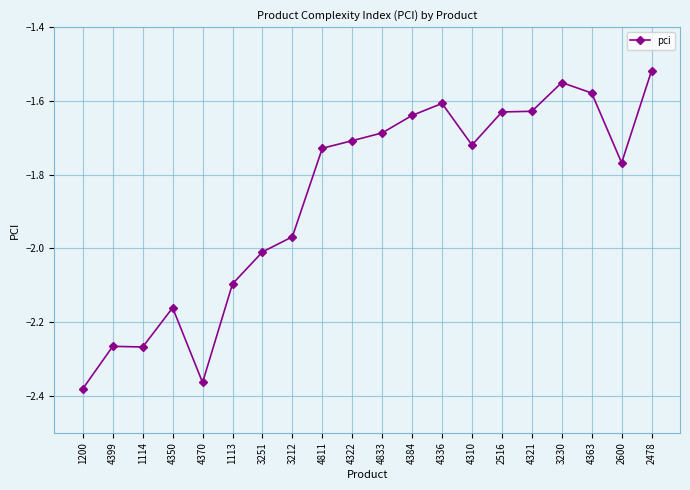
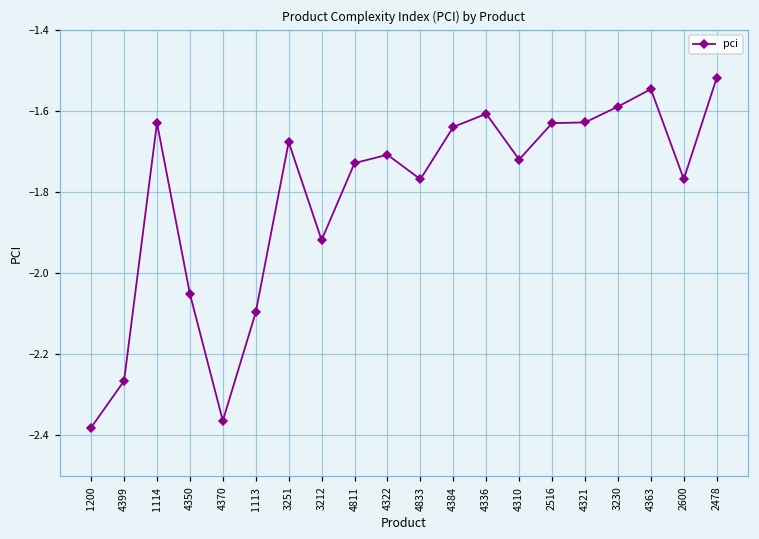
  {
    "1200": -2.38,
    "4399": -2.27,
-   "1114": -2.27,
-   "4350": -2.16,
+   "1114": -1.63,
+   "4350": -2.05,
    "4370": -2.36,
    "1113": -2.10,
-   "3251": -2.01,
-   "3212": -1.97,
+   "3251": -1.68,
+   "3212": -1.92,
    "4811": -1.73,
    "4322": -1.71,
-   "4833": -1.69,
+   "4833": -1.77,
    "4384": -1.64,
    "4336": -1.61,
    "4310": -1.72,
    "2516": -1.63,
    "4321": -1.63,
-   "3230": -1.55,
-   "4363": -1.58,
+   "3230": -1.59,
+   "4363": -1.55,
    "2600": -1.77,
    "2478": -1.52
  }
